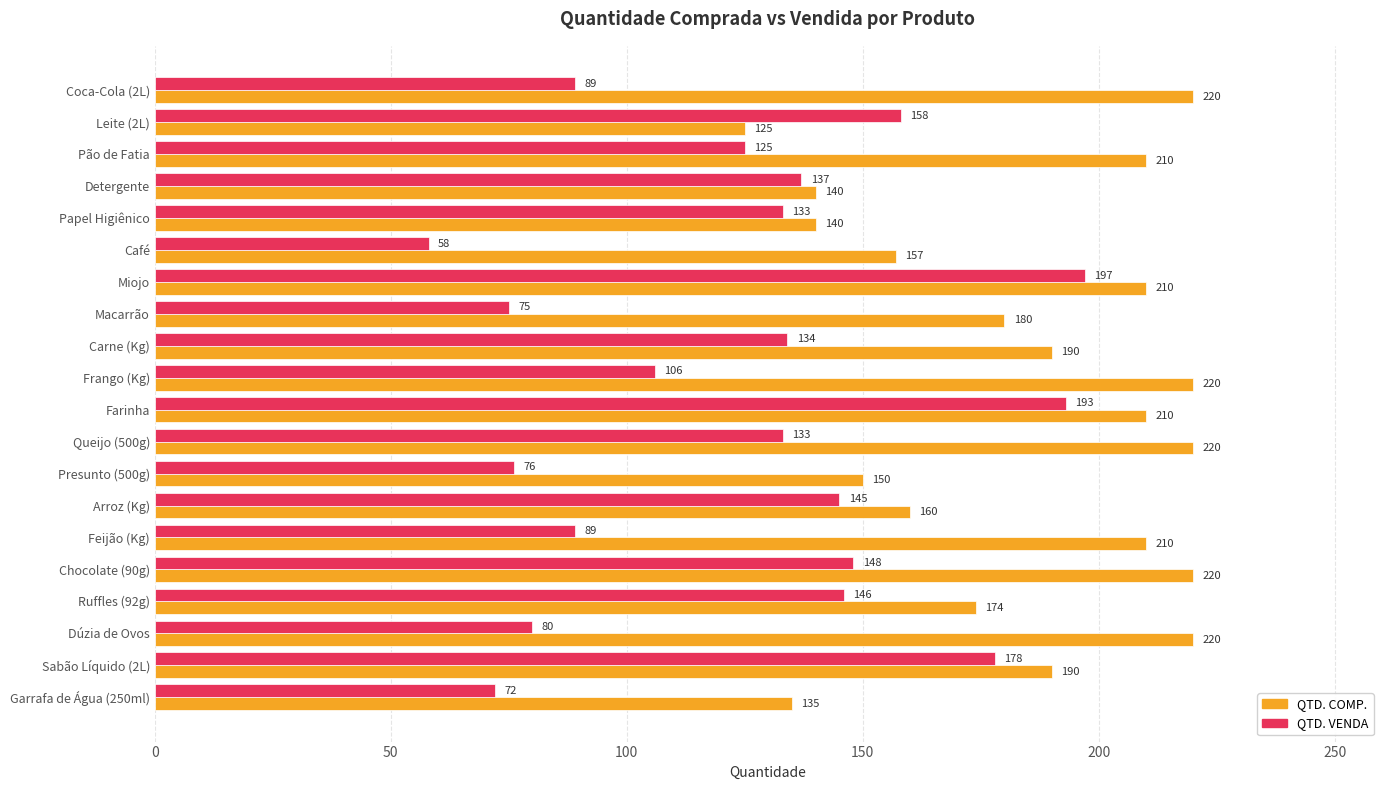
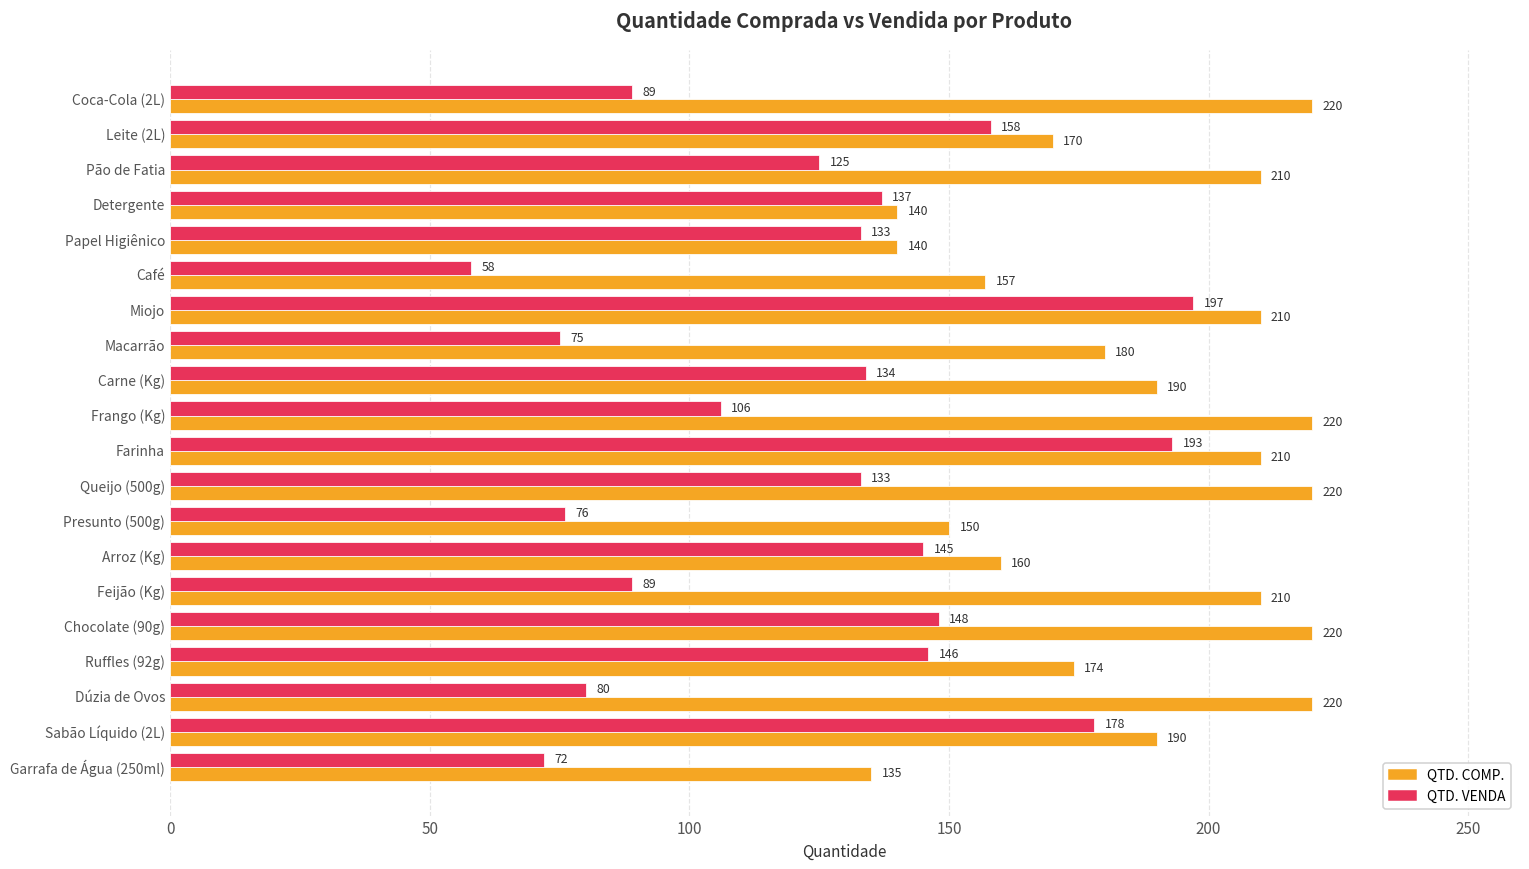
  {
    "QTD. COMP.": {
      "Coca-Cola (2L)": 220,
-     "Leite (2L)": 125,
+     "Leite (2L)": 170,
      "Pão de Fatia": 210,
      "Detergente": 140,
      "Papel Higiênico": 140,
      "Café": 157,
      "Miojo": 210,
      "Macarrão": 180,
      "Carne (Kg)": 190,
      "Frango (Kg)": 220,
      "Farinha": 210,
      "Queijo (500g)": 220,
      "Presunto (500g)": 150,
      "Arroz (Kg)": 160,
      "Feijão (Kg)": 210,
      "Chocolate (90g)": 220,
      "Ruffles (92g)": 174,
      "Dúzia de Ovos": 220,
      "Sabão Líquido (2L)": 190,
      "Garrafa de Água (250ml)": 135
    },
    "QTD. VENDA": {
      "Coca-Cola (2L)": 89,
      "Leite (2L)": 158,
      "Pão de Fatia": 125,
      "Detergente": 137,
      "Papel Higiênico": 133,
      "Café": 58,
      "Miojo": 197,
      "Macarrão": 75,
      "Carne (Kg)": 134,
      "Frango (Kg)": 106,
      "Farinha": 193,
      "Queijo (500g)": 133,
      "Presunto (500g)": 76,
      "Arroz (Kg)": 145,
      "Feijão (Kg)": 89,
      "Chocolate (90g)": 148,
      "Ruffles (92g)": 146,
      "Dúzia de Ovos": 80,
      "Sabão Líquido (2L)": 178,
      "Garrafa de Água (250ml)": 72
    }
  }
